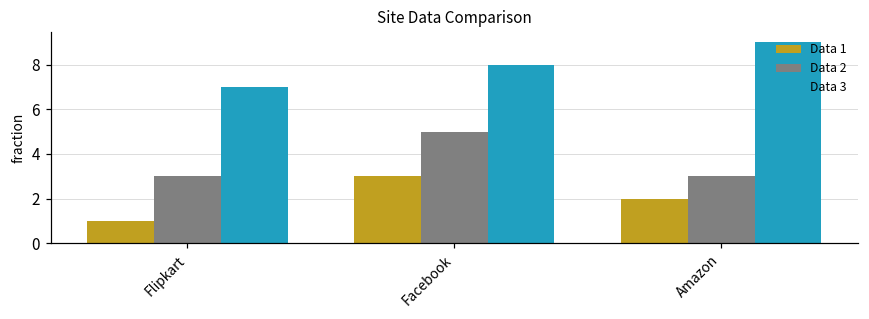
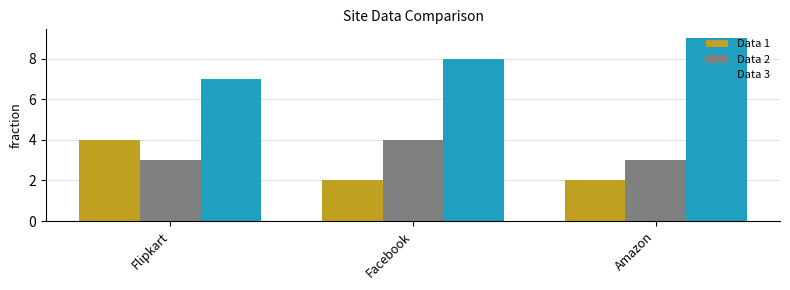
  {
    "Data 1": {
-     "Flipkart": 1,
-     "Facebook": 3,
+     "Flipkart": 4,
+     "Facebook": 2,
      "Amazon": 2
    },
    "Data 2": {
      "Flipkart": 3,
-     "Facebook": 5,
+     "Facebook": 4,
      "Amazon": 3
    },
    "Data 3": {
      "Flipkart": 7,
      "Facebook": 8,
      "Amazon": 9
    }
  }
